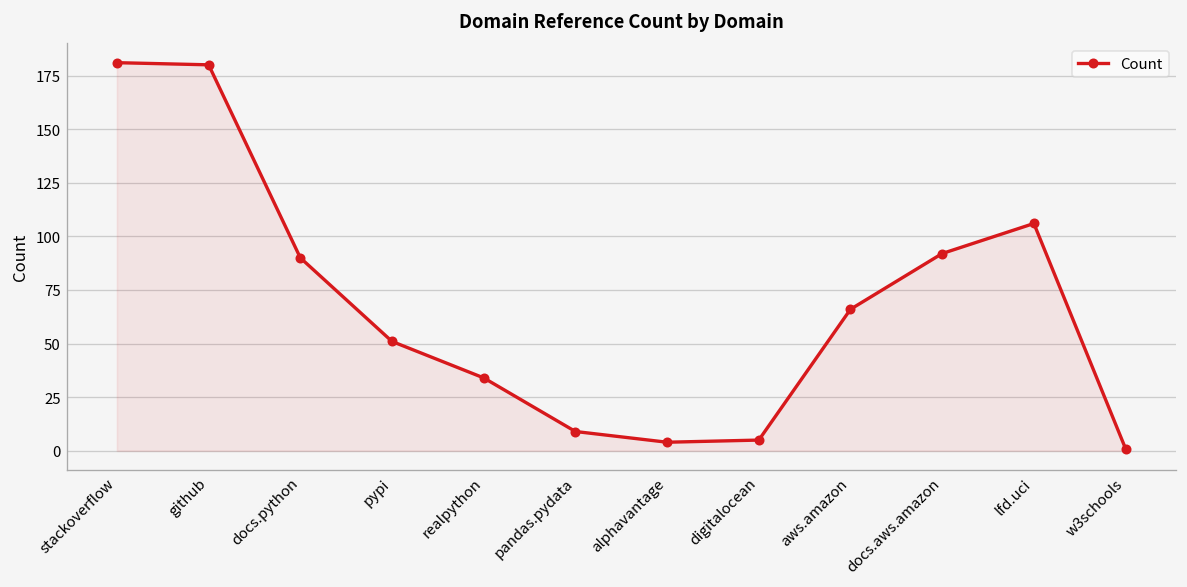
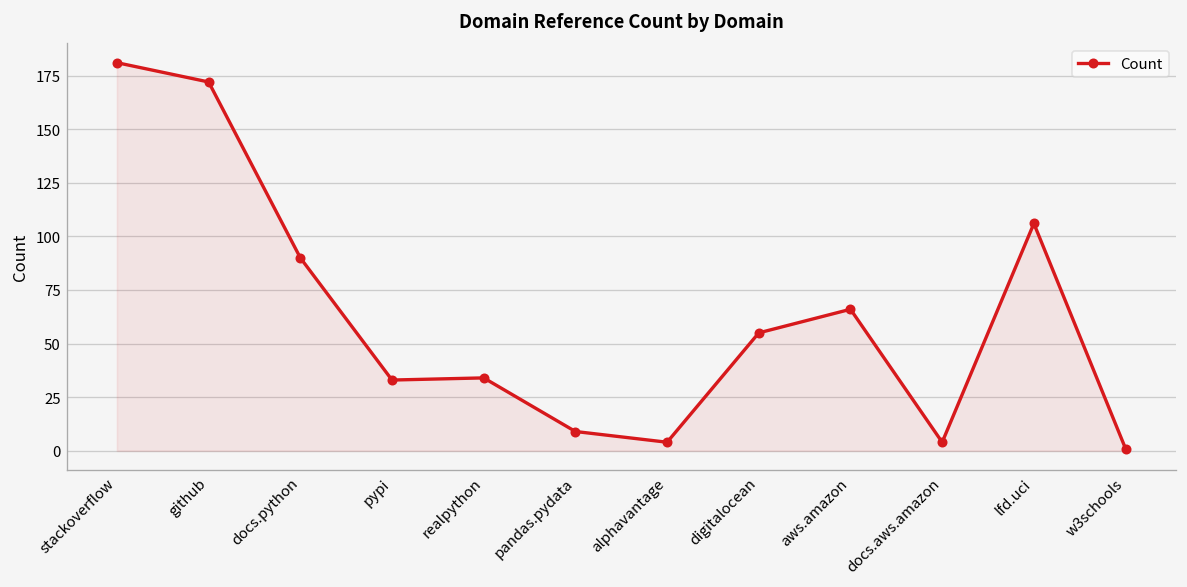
  {
    "stackoverflow": 181,
-   "github": 180,
+   "github": 172,
    "docs.python": 90,
-   "pypi": 51,
+   "pypi": 33,
    "realpython": 34,
    "pandas.pydata": 9,
    "alphavantage": 4,
-   "digitalocean": 5,
+   "digitalocean": 55,
    "aws.amazon": 66,
-   "docs.aws.amazon": 92,
+   "docs.aws.amazon": 4,
    "lfd.uci": 106,
    "w3schools": 1
  }
